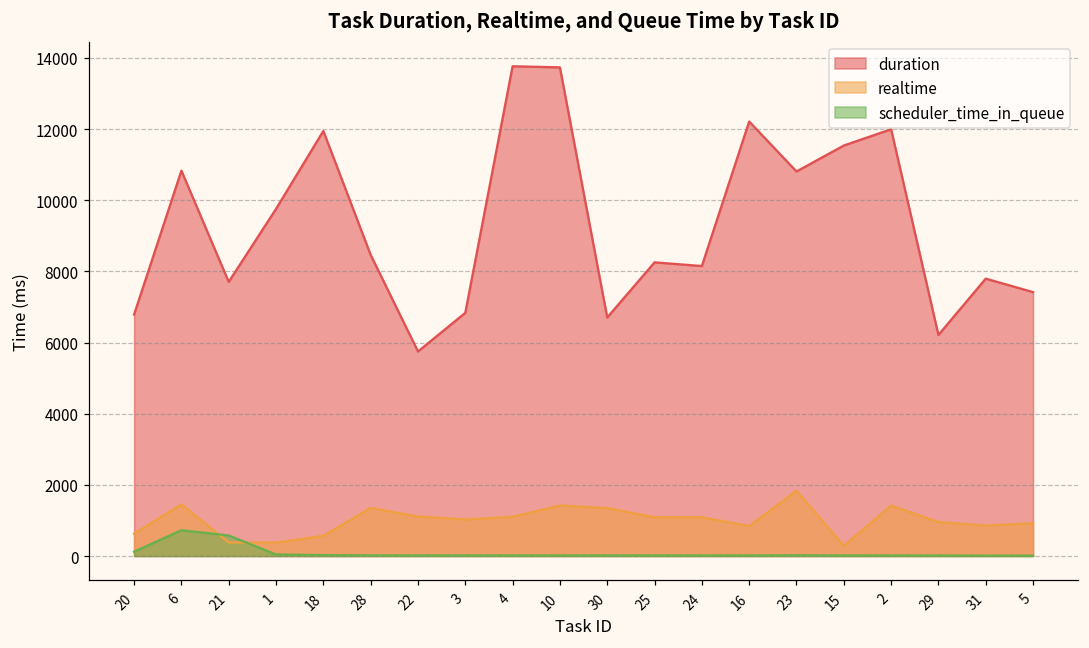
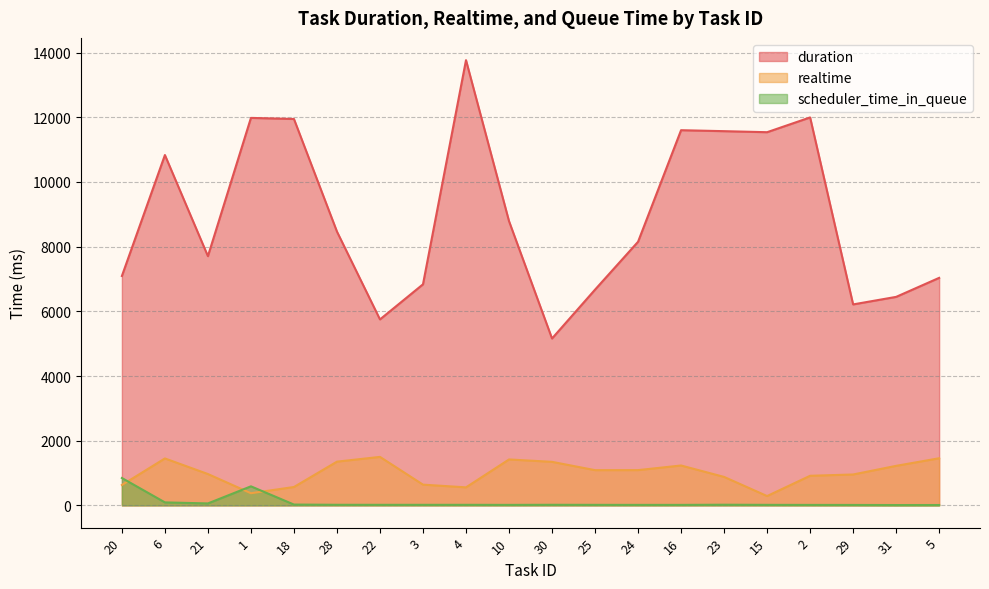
  {
    "duration": {
-     "20": 6800,
+     "20": 7100,
      "6": 10800,
      "21": 7700,
-     "1": 9800,
+     "1": 12000,
      "18": 11900,
      "28": 8500,
      "22": 5800,
      "3": 6800,
      "4": 13800,
-     "10": 13700,
-     "30": 6700,
-     "25": 8300,
+     "10": 8800,
+     "30": 5200,
+     "25": 6700,
      "24": 8200,
-     "16": 12200,
-     "23": 10800,
+     "16": 11600,
+     "23": 11600,
      "15": 11500,
      "2": 12000,
      "29": 6200,
-     "31": 7800,
-     "5": 7400
+     "31": 6400,
+     "5": 7000
    },
    "realtime": {
      "20": 600,
      "6": 1500,
-     "21": 400,
+     "21": 1000,
      "1": 400,
      "18": 600,
      "28": 1400,
-     "22": 1100,
-     "3": 1000,
-     "4": 1100,
+     "22": 1500,
+     "3": 600,
+     "4": 600,
      "10": 1400,
      "30": 1300,
      "25": 1100,
      "24": 1100,
-     "16": 800,
-     "23": 1800,
+     "16": 1200,
+     "23": 900,
      "15": 300,
-     "2": 1400,
+     "2": 900,
      "29": 1000,
-     "31": 900,
-     "5": 900
+     "31": 1200,
+     "5": 1500
    },
    "scheduler_time_in_queue": {
-     "20": 100,
-     "6": 700,
-     "21": 600,
-     "1": 0,
+     "20": 800,
+     "6": 100,
+     "21": 100,
+     "1": 600,
      "18": 0,
      "28": 0,
      "22": 0,
      "3": 0,
      "4": 0,
      "10": 0,
      "30": 0,
      "25": 0,
      "24": 0,
      "16": 0,
      "23": 0,
      "15": 0,
      "2": 0,
      "29": 0,
      "31": 0,
      "5": 0
    }
  }
